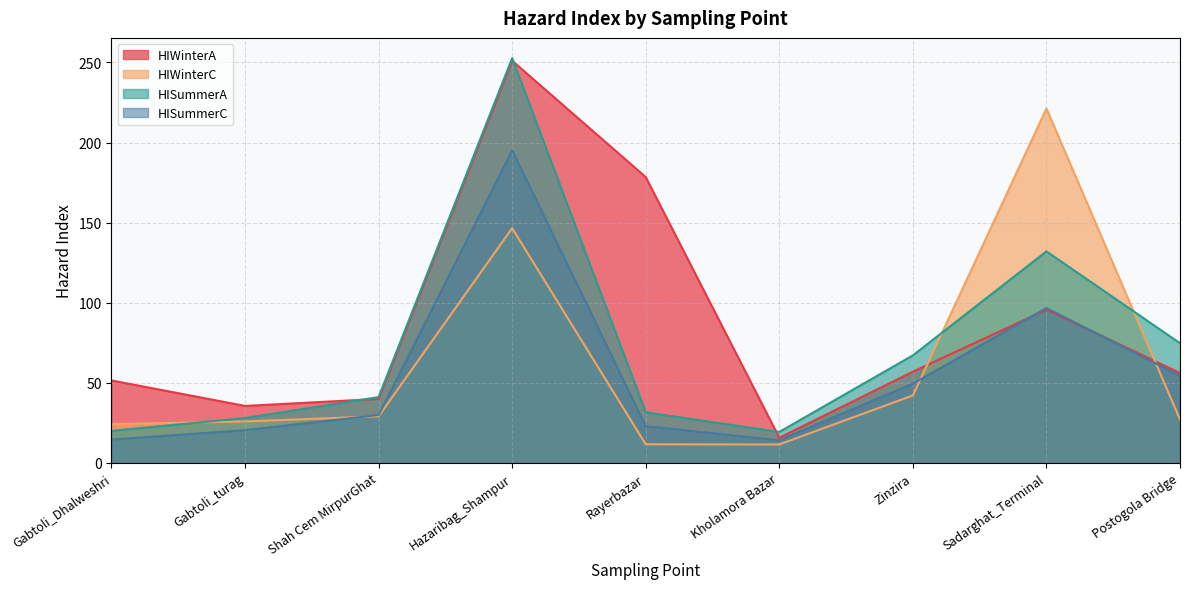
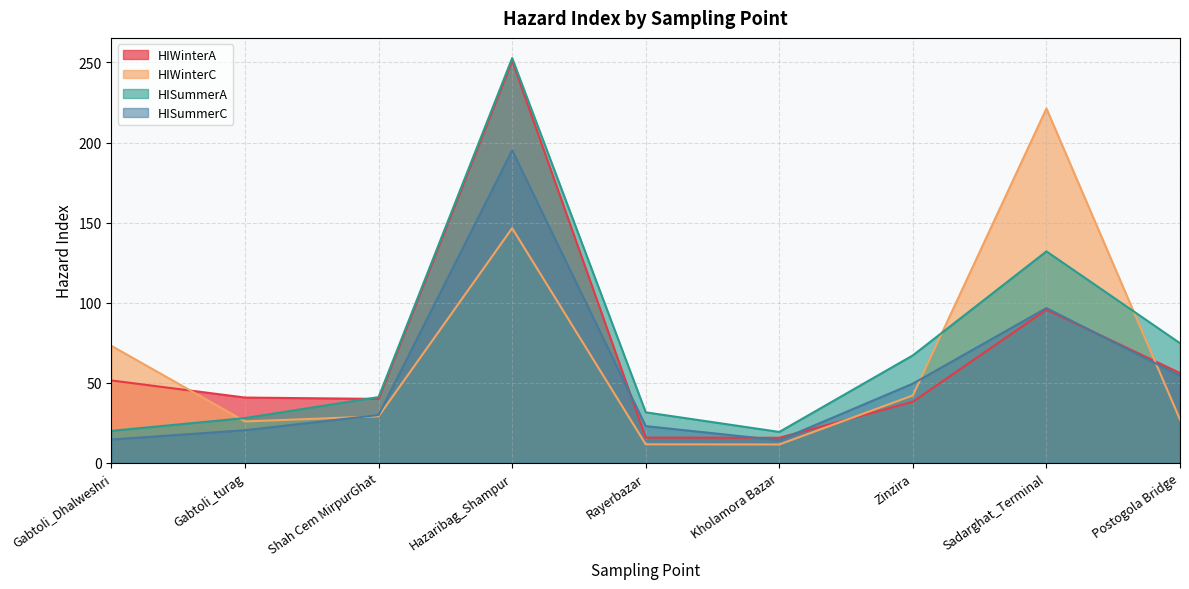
  {
    "HIWinterA": {
      "Gabtoli_Dhalweshri": 51,
-     "Gabtoli_turag": 36,
+     "Gabtoli_turag": 41,
      "Hazaribag_Shampur": 251,
-     "Rayerbazar": 178,
-     "Zinzira": 57,
+     "Rayerbazar": 16,
+     "Zinzira": 38,
      "Postogola Bridge": 56
    },
    "HIWinterC": {
-     "Gabtoli_Dhalweshri": 24,
+     "Gabtoli_Dhalweshri": 73,
      "Gabtoli_turag": 26,
      "Hazaribag_Shampur": 147,
      "Rayerbazar": 12,
      "Kholamora Bazar": 11,
      "Zinzira": 42,
      "Sadarghat_Terminal": 221,
      "Postogola Bridge": 27
    }
  }
